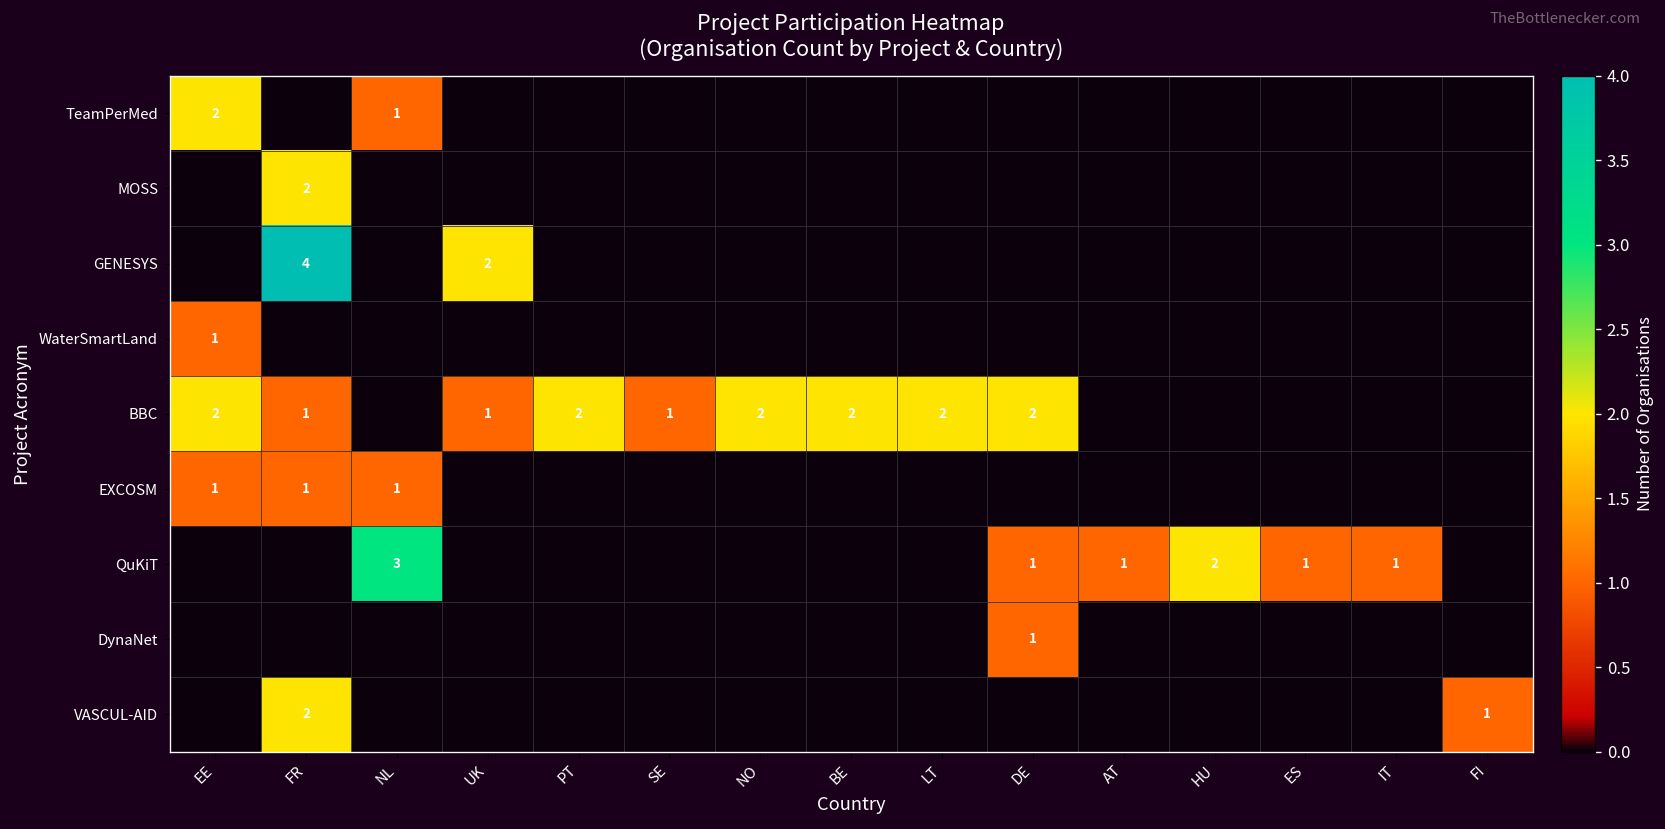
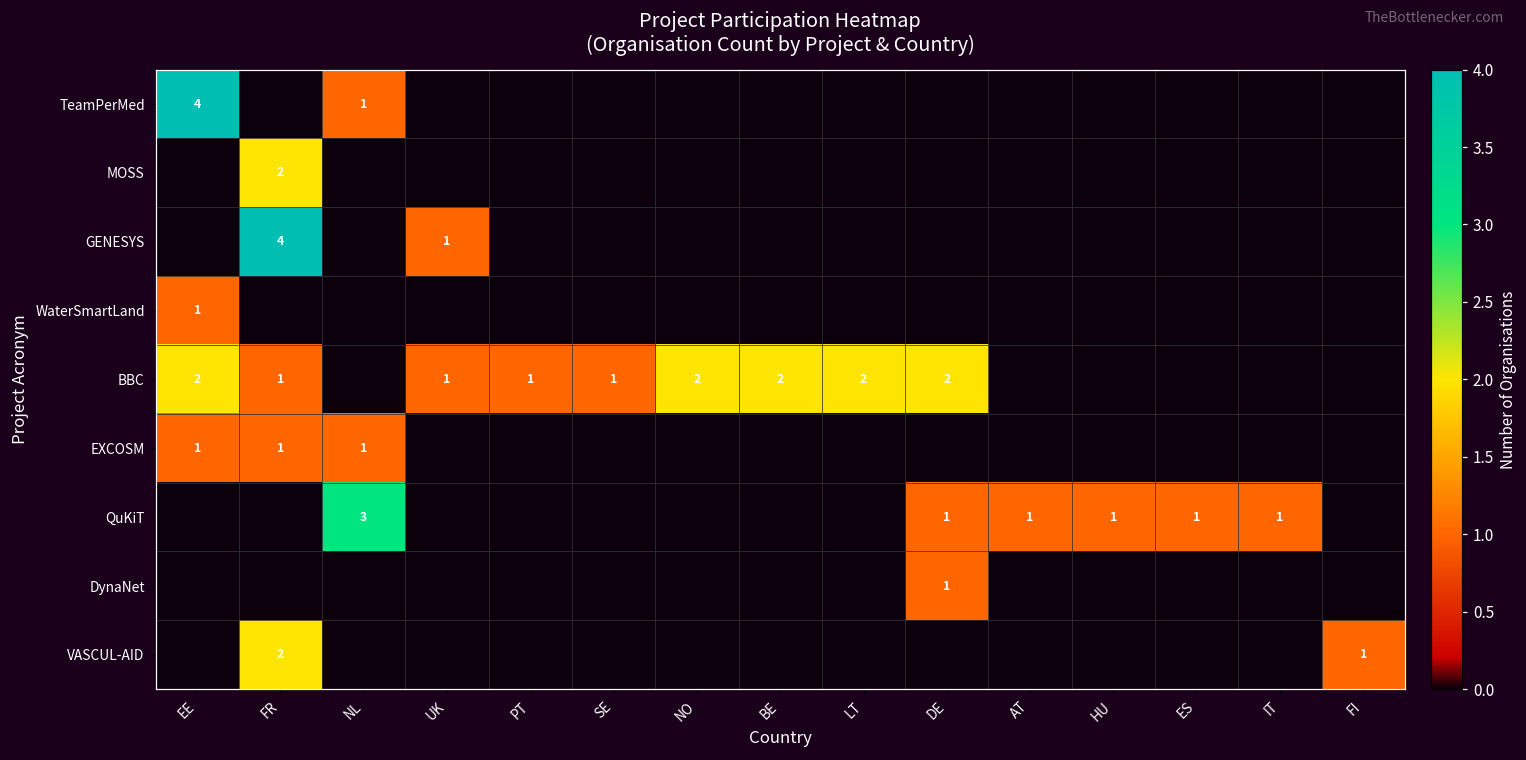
  {
    "TeamPerMed": {
-     "EE": 2,
+     "EE": 4,
      "NL": 1
    },
    "MOSS": {
      "FR": 2
    },
    "GENESYS": {
      "FR": 4,
-     "UK": 2
+     "UK": 1
    },
    "WaterSmartLand": {
      "EE": 1
    },
    "BBC": {
      "EE": 2,
      "FR": 1,
      "UK": 1,
-     "PT": 2,
+     "PT": 1,
      "SE": 1,
      "NO": 2,
      "BE": 2,
      "LT": 2,
      "DE": 2
    },
    "EXCOSM": {
      "EE": 1,
      "FR": 1,
      "NL": 1
    },
    "QuKiT": {
      "NL": 3,
      "DE": 1,
      "AT": 1,
-     "HU": 2,
+     "HU": 1,
      "ES": 1,
      "IT": 1
    },
    "DynaNet": {
      "DE": 1
    },
    "VASCUL-AID": {
      "FR": 2,
      "FI": 1
    }
  }
